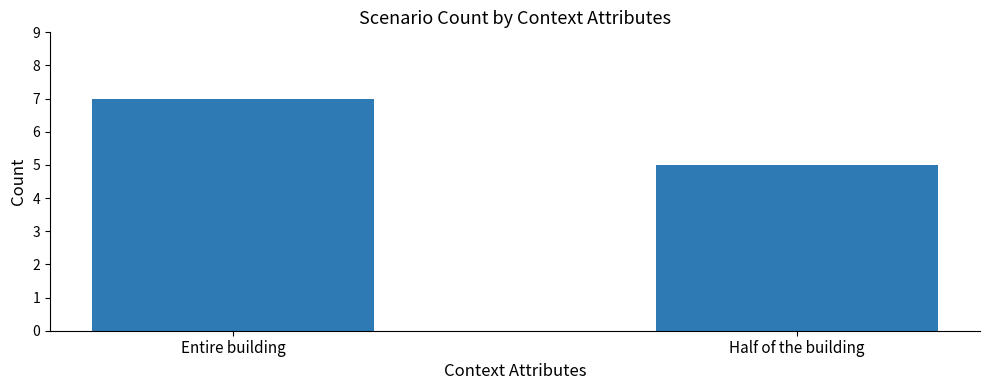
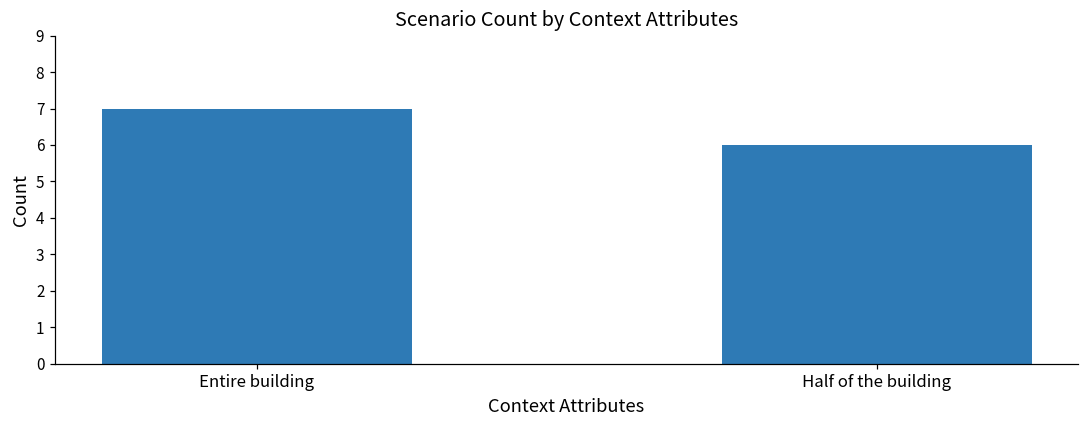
  {
    "Entire building": 7,
-   "Half of the building": 5
+   "Half of the building": 6
  }
